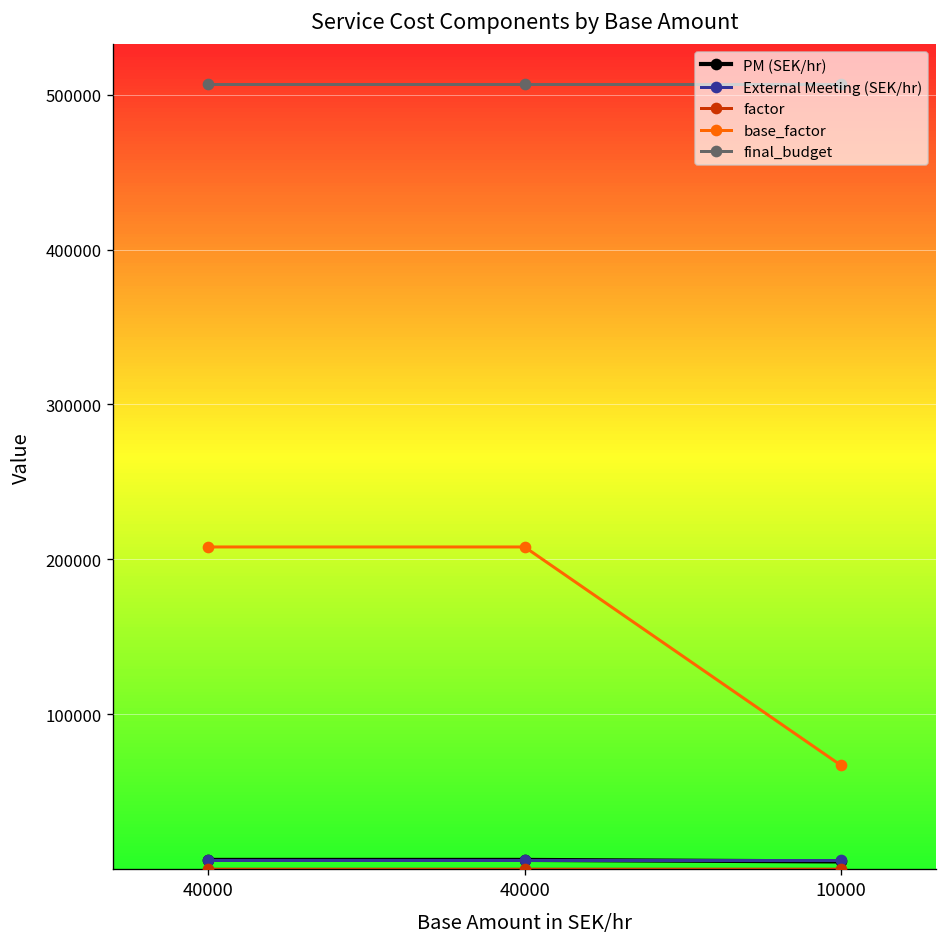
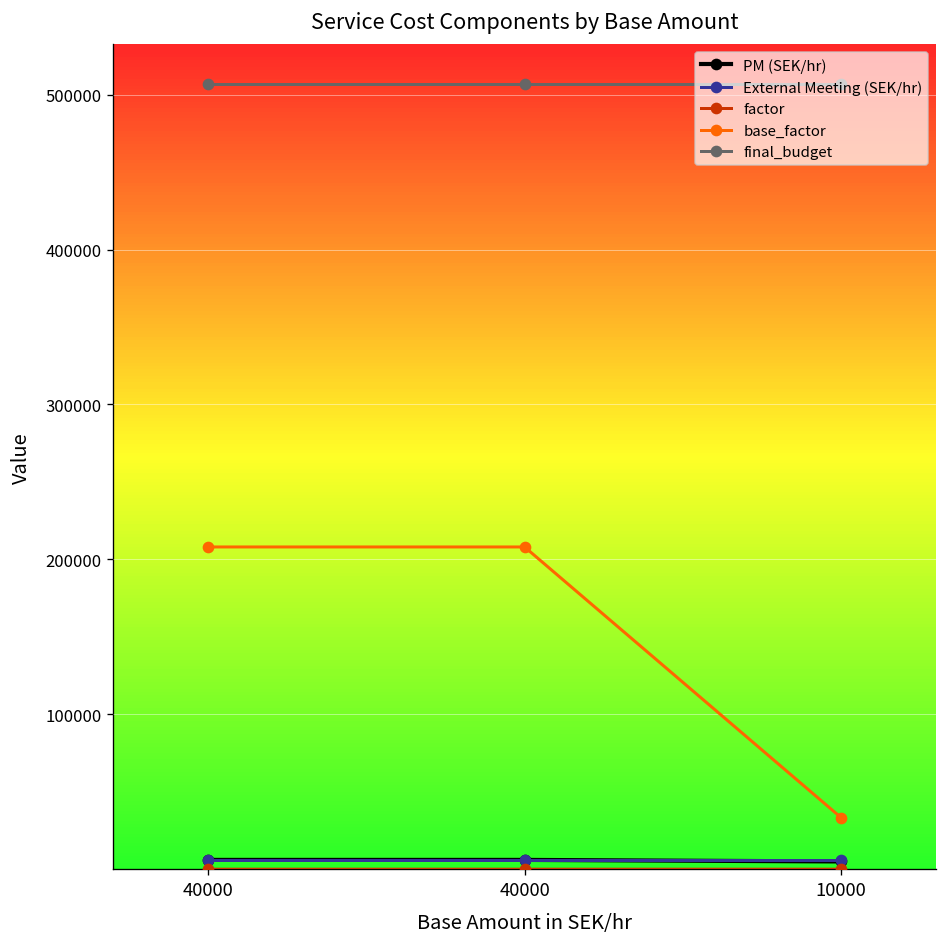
  {
    "factor": {
      "10000": 0
    },
    "base_factor": {
-     "10000": 67000
+     "10000": 33000
    }
  }
